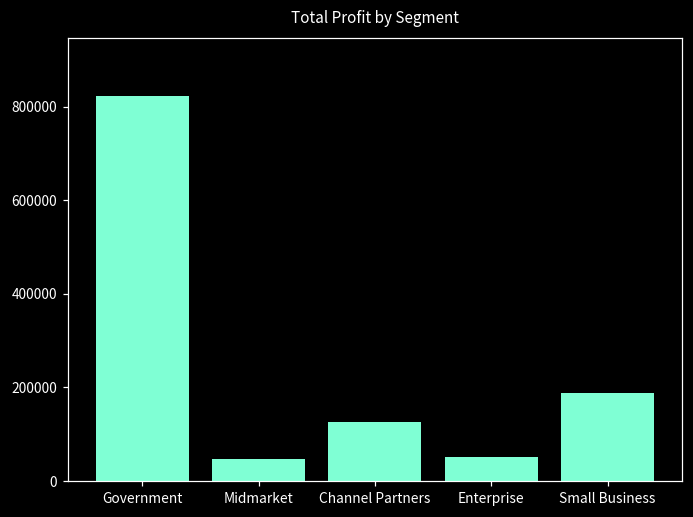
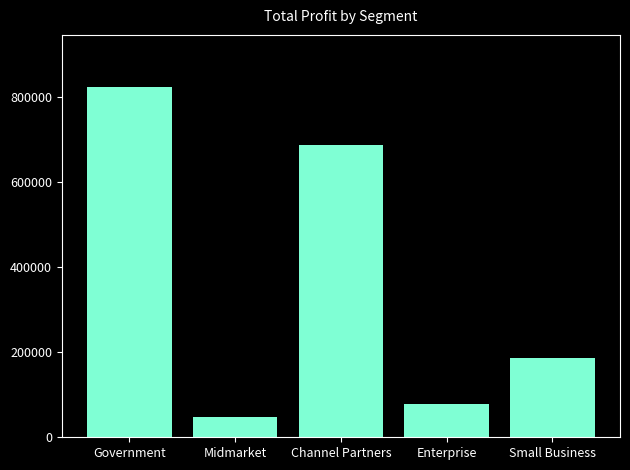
  {
    "Government": 820000,
    "Midmarket": 50000,
-   "Channel Partners": 130000,
-   "Enterprise": 50000,
+   "Channel Partners": 690000,
+   "Enterprise": 80000,
    "Small Business": 190000
  }
